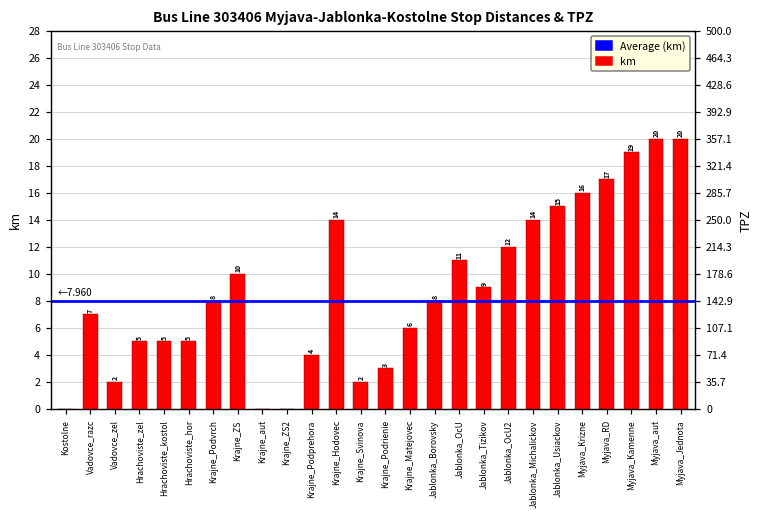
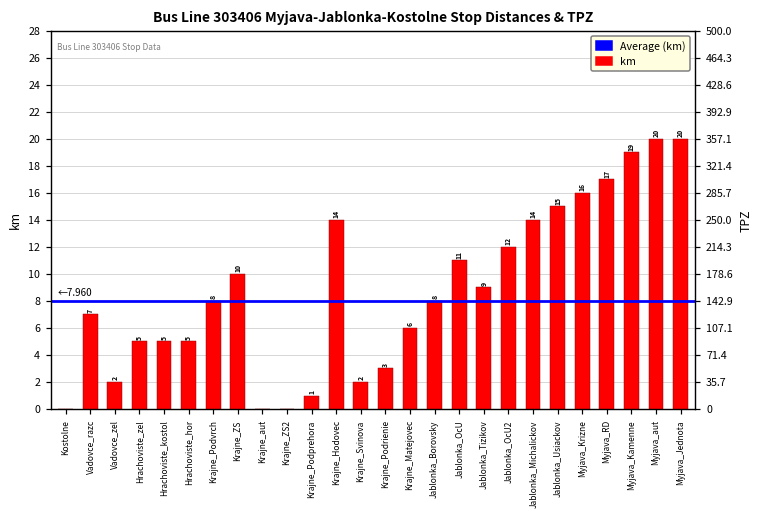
  {
    "Vadovce_razc": 7,
    "Vadovce_zel": 2,
    "Hrachoviste_zel": 5,
    "Hrachoviste_kostol": 5,
    "Hrachoviste_hor": 5,
    "Krajne_Podvrch": 8,
    "Krajne_ZS": 10,
-   "Krajne_Podprehora": 4,
+   "Krajne_Podprehora": 1,
    "Krajne_Hodovec": 14,
    "Krajne_Svinova": 2,
    "Krajne_Podrienie": 3,
    "Krajne_Matejovec": 6,
    "Jablonka_Borovsky": 8,
    "Jablonka_OcU": 11,
    "Jablonka_Tizikov": 9,
    "Jablonka_OcU2": 12,
    "Jablonka_Michalickov": 14,
    "Jablonka_Usiackov": 15,
    "Myjava_Krizne": 16,
    "Myjava_RD": 17,
    "Myjava_Kamenne": 19,
    "Myjava_aut": 20,
    "Myjava_Jednota": 20
  }
